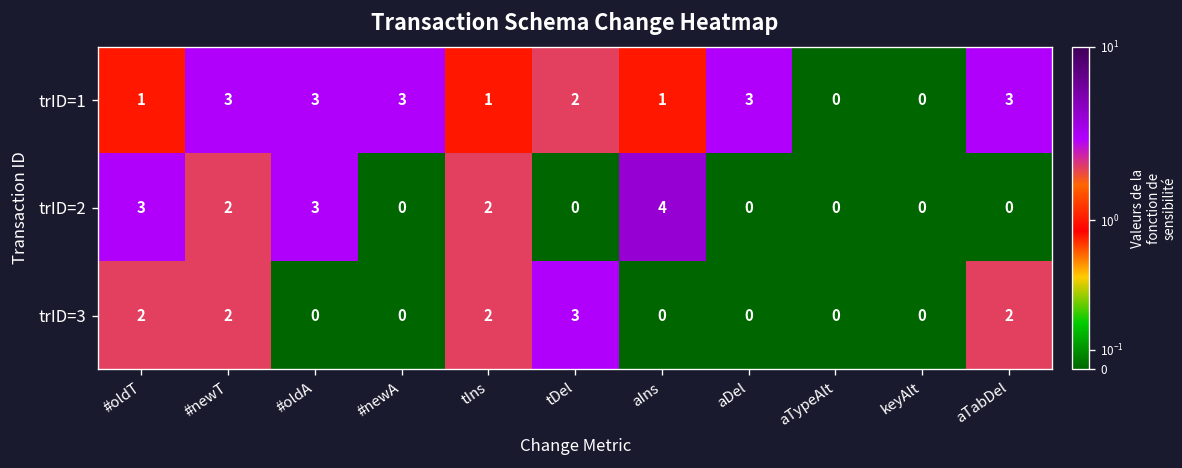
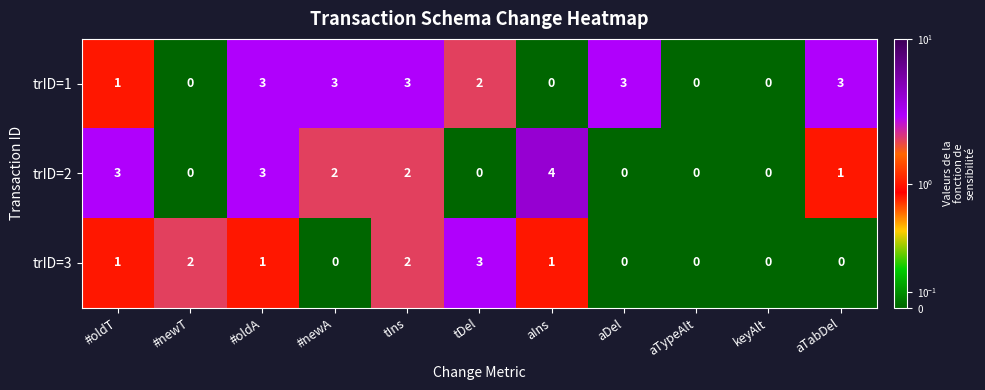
  {
    "trID=1": {
      "#oldT": 1,
-     "#newT": 3,
+     "#newT": 0,
      "#oldA": 3,
      "#newA": 3,
-     "tIns": 1,
+     "tIns": 3,
      "tDel": 2,
-     "aIns": 1,
+     "aIns": 0,
      "aDel": 3,
      "aTypeAlt": 0,
      "keyAlt": 0,
      "aTabDel": 3
    },
    "trID=2": {
      "#oldT": 3,
-     "#newT": 2,
+     "#newT": 0,
      "#oldA": 3,
-     "#newA": 0,
+     "#newA": 2,
      "tIns": 2,
      "tDel": 0,
      "aIns": 4,
      "aDel": 0,
      "aTypeAlt": 0,
      "keyAlt": 0,
-     "aTabDel": 0
+     "aTabDel": 1
    },
    "trID=3": {
-     "#oldT": 2,
+     "#oldT": 1,
      "#newT": 2,
-     "#oldA": 0,
+     "#oldA": 1,
      "#newA": 0,
      "tIns": 2,
      "tDel": 3,
-     "aIns": 0,
+     "aIns": 1,
      "aDel": 0,
      "aTypeAlt": 0,
      "keyAlt": 0,
-     "aTabDel": 2
+     "aTabDel": 0
    }
  }
